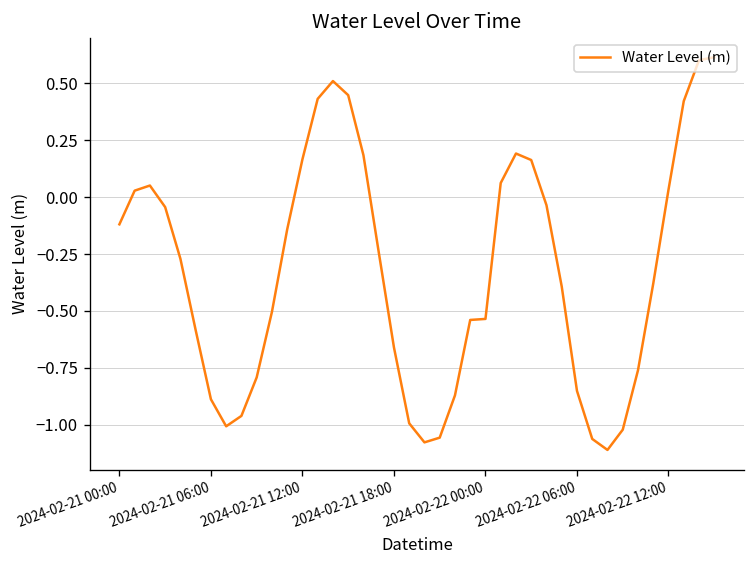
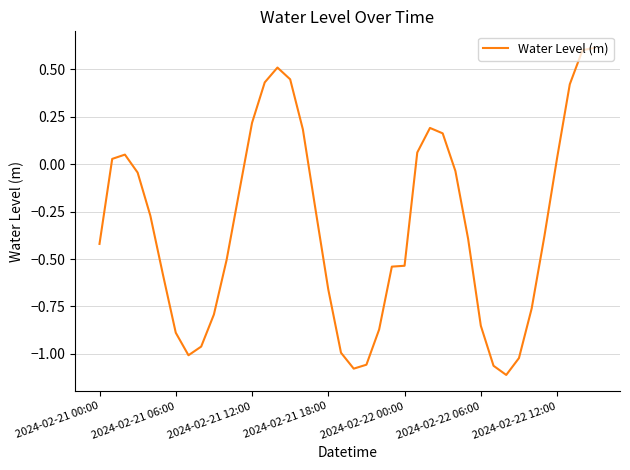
  {
-   "2024-02-21 00:00": -0.12,
+   "2024-02-21 00:00": -0.42,
    "2024-02-21 06:00": -0.89,
-   "2024-02-21 12:00": 0.17,
+   "2024-02-21 12:00": 0.22,
    "2024-02-21 18:00": -0.66,
    "2024-02-22 00:00": -0.54,
    "2024-02-22 06:00": -0.85,
    "2024-02-22 12:00": 0.03
  }
